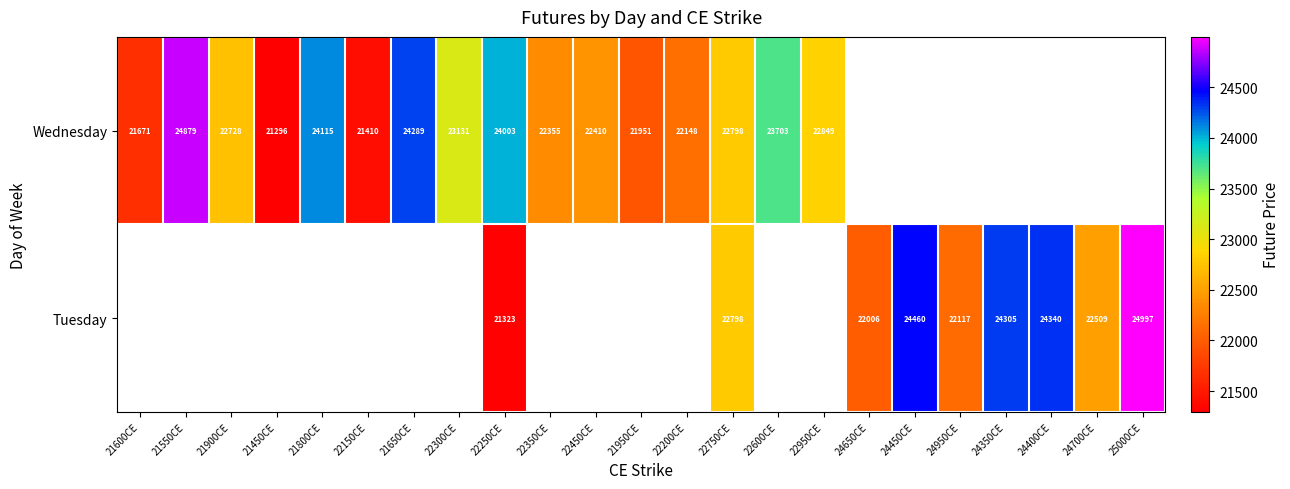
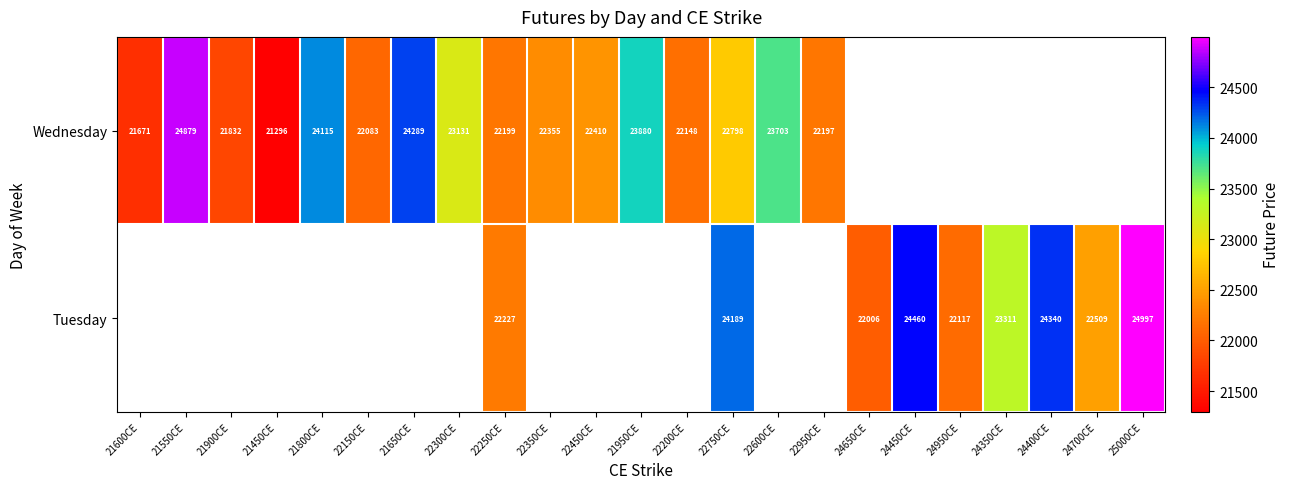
  {
    "Wednesday": {
      "21600CE": 21671,
      "21550CE": 24879,
-     "21900CE": 22728,
+     "21900CE": 21832,
      "21450CE": 21296,
      "21800CE": 24115,
-     "22150CE": 21410,
+     "22150CE": 22083,
      "21650CE": 24289,
      "22300CE": 23131,
-     "22250CE": 24003,
+     "22250CE": 22199,
      "22350CE": 22355,
      "22450CE": 22410,
-     "21950CE": 21951,
+     "21950CE": 23880,
      "22200CE": 22148,
      "22750CE": 22798,
      "22600CE": 23703,
-     "22950CE": 22849
+     "22950CE": 22197
    },
    "Tuesday": {
-     "22250CE": 21323,
-     "22750CE": 22798,
+     "22250CE": 22227,
+     "22750CE": 24189,
      "24650CE": 22006,
      "24450CE": 24460,
      "24950CE": 22117,
-     "24350CE": 24305,
+     "24350CE": 23311,
      "24400CE": 24340,
      "24700CE": 22509,
      "25000CE": 24997
    }
  }
